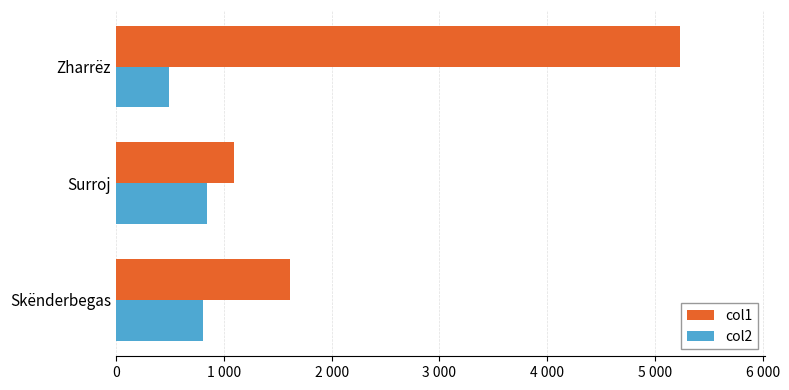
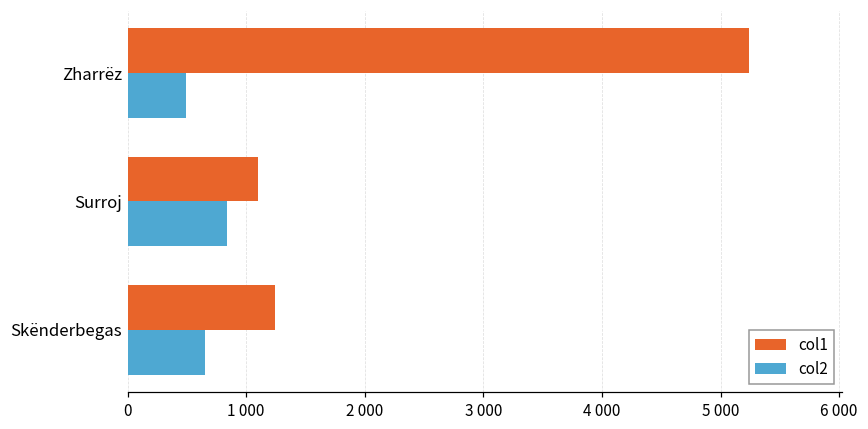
  {
    "col1": {
      "Zharrëz": 5240,
      "Surroj": 1100,
-     "Skënderbegas": 1620
+     "Skënderbegas": 1240
    },
    "col2": {
      "Zharrëz": 490,
      "Surroj": 840,
-     "Skënderbegas": 810
+     "Skënderbegas": 660
    }
  }
